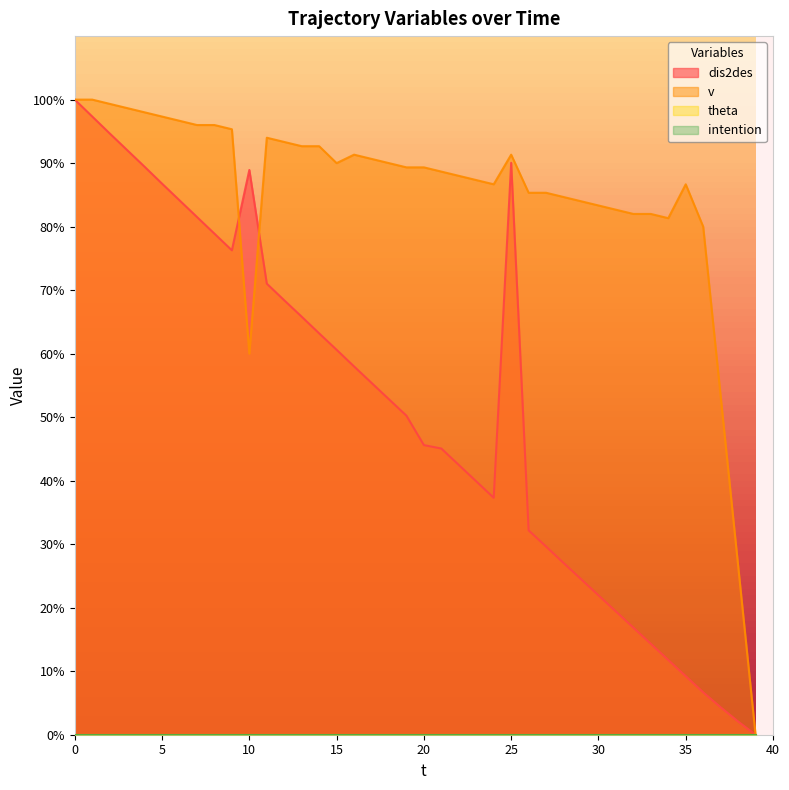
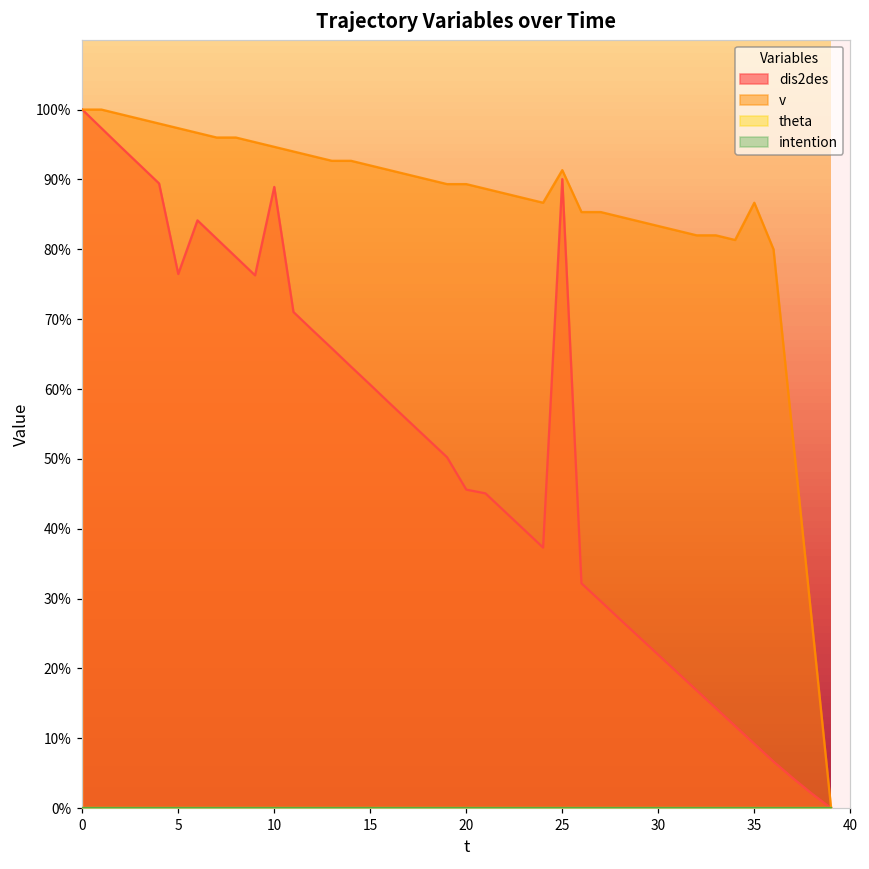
  {
    "dis2des": {
-     "5": "87%",
+     "5": "76%",
      "10": "89%",
      "15": "61%",
      "20": "46%",
      "25": "90%",
      "30": "22%",
      "35": "9%"
    },
    "v": {
      "5": "97%",
-     "10": "60%",
-     "15": "90%",
+     "10": "95%",
+     "15": "92%",
      "20": "89%",
      "25": "91%",
      "30": "83%",
      "35": "87%"
    },
    "intention": {
      "0": "0%",
      "5": "0%",
      "10": "0%",
      "15": "0%",
      "20": "0%",
      "25": "0%",
      "30": "0%",
      "35": "0%"
    }
  }
